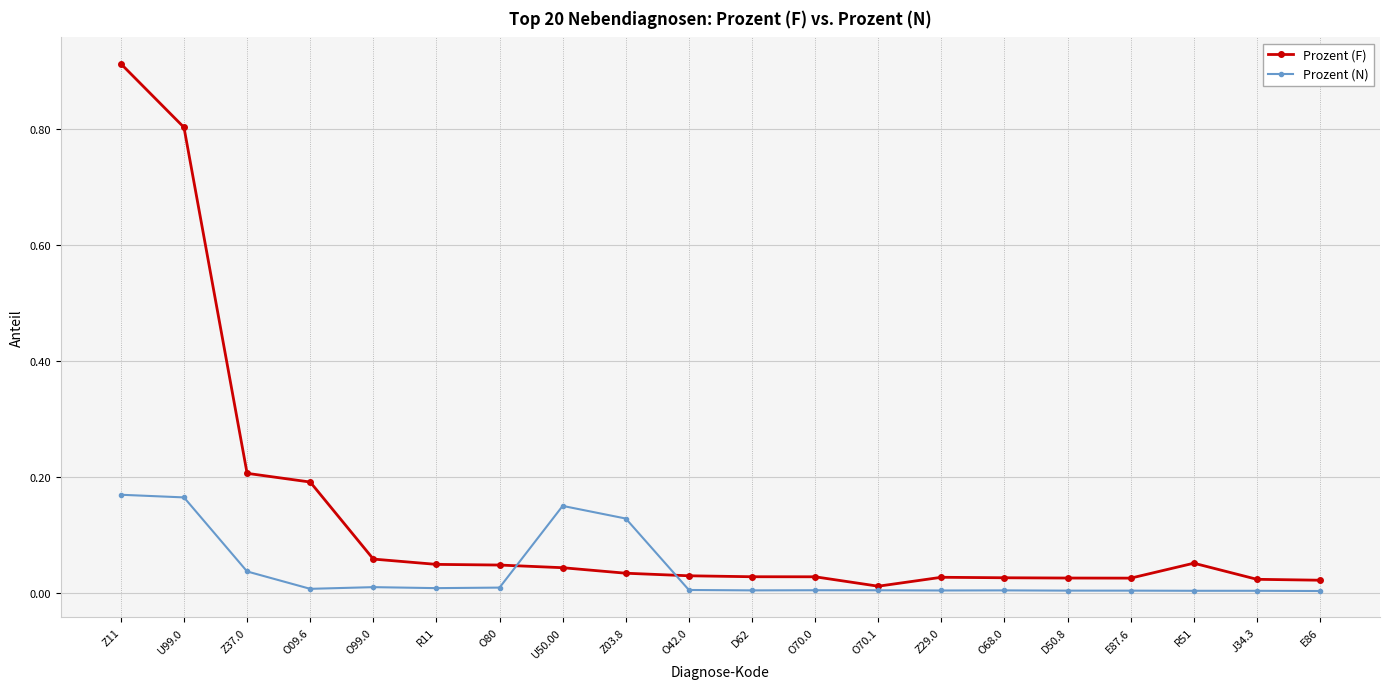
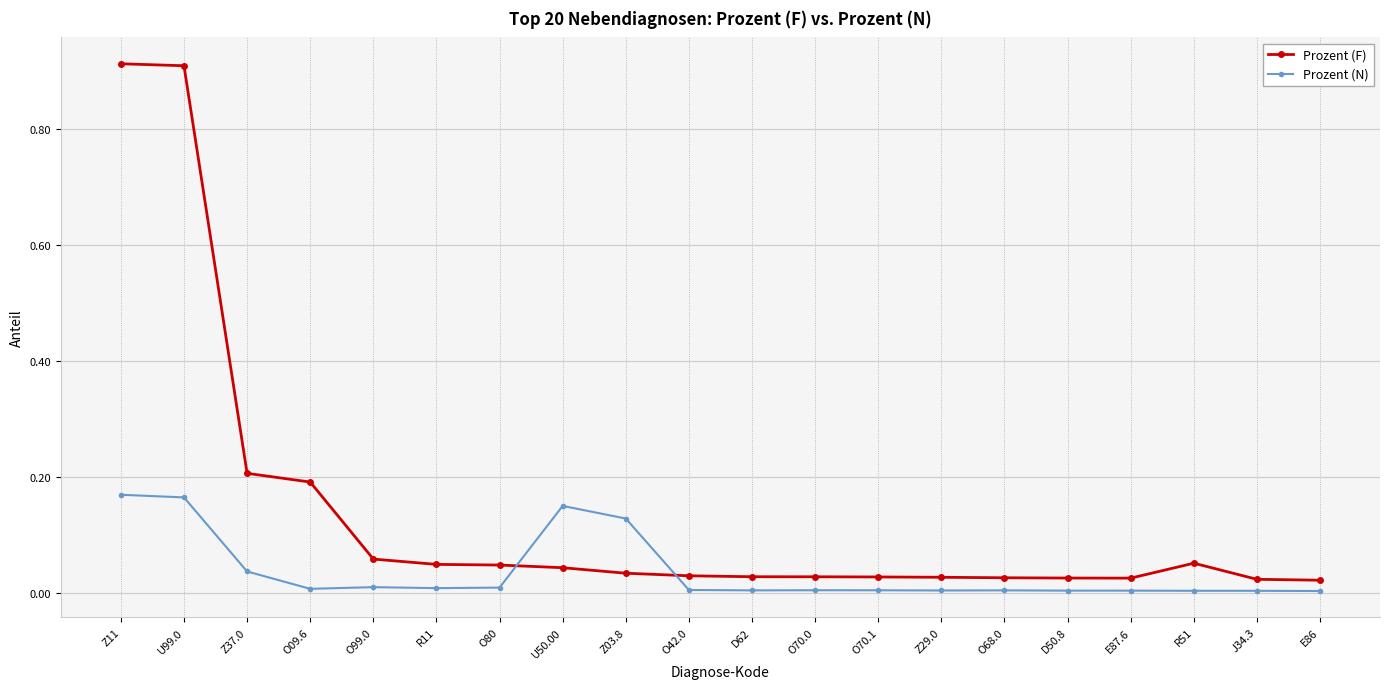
  {
    "Prozent (F)": {
      "Z11": 0.91,
-     "U99.0": 0.80,
+     "U99.0": 0.91,
      "Z37.0": 0.21,
      "O09.6": 0.19,
      "O99.0": 0.06,
      "R11": 0.05,
      "O80": 0.05,
      "U50.00": 0.04,
      "Z03.8": 0.03,
      "O42.0": 0.03,
      "D62": 0.03,
      "O70.0": 0.03,
-     "O70.1": 0.01,
+     "O70.1": 0.03,
      "Z29.0": 0.03,
      "O68.0": 0.03,
      "D50.8": 0.03,
      "E87.6": 0.03,
      "R51": 0.05,
      "J34.3": 0.02,
      "E86": 0.02
    },
    "Prozent (N)": {
      "Z11": 0.17,
      "U99.0": 0.17,
      "Z37.0": 0.04,
      "O09.6": 0.01,
      "O99.0": 0.01,
      "R11": 0.01,
      "O80": 0.01,
      "U50.00": 0.15,
      "Z03.8": 0.13,
      "O42.0": 0.01,
      "D62": 0.01,
      "O70.0": 0.01,
      "O70.1": 0.01,
      "Z29.0": 0.01,
      "O68.0": 0.01,
      "D50.8": 0.00,
      "E87.6": 0.00,
      "R51": 0.00,
      "J34.3": 0.00,
      "E86": 0.00
    }
  }
